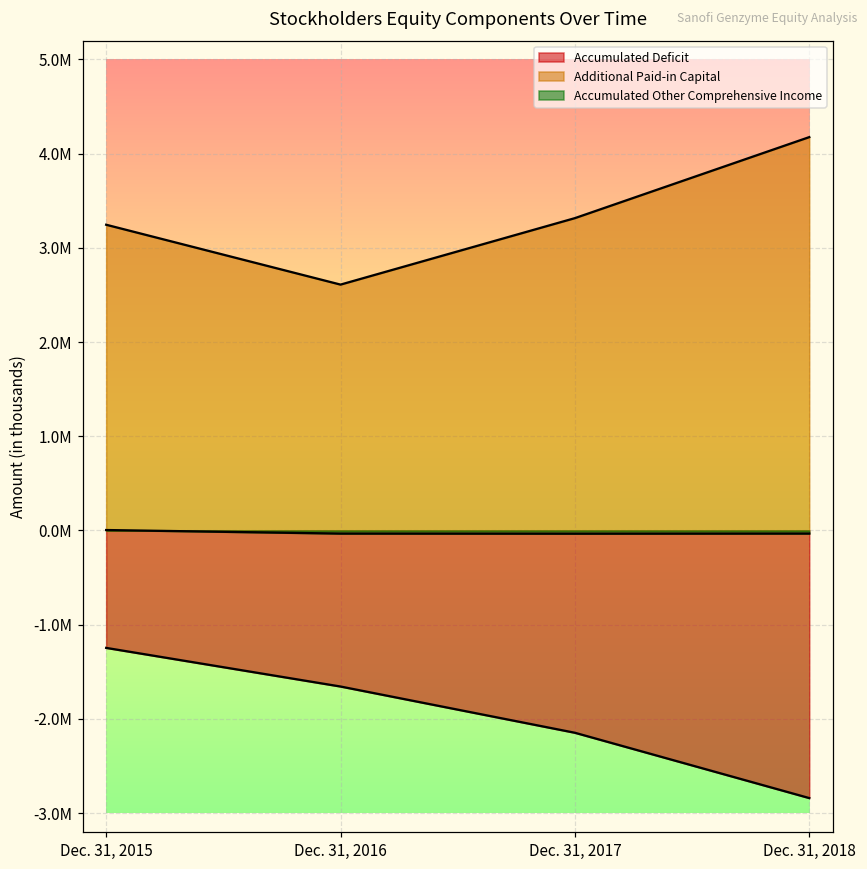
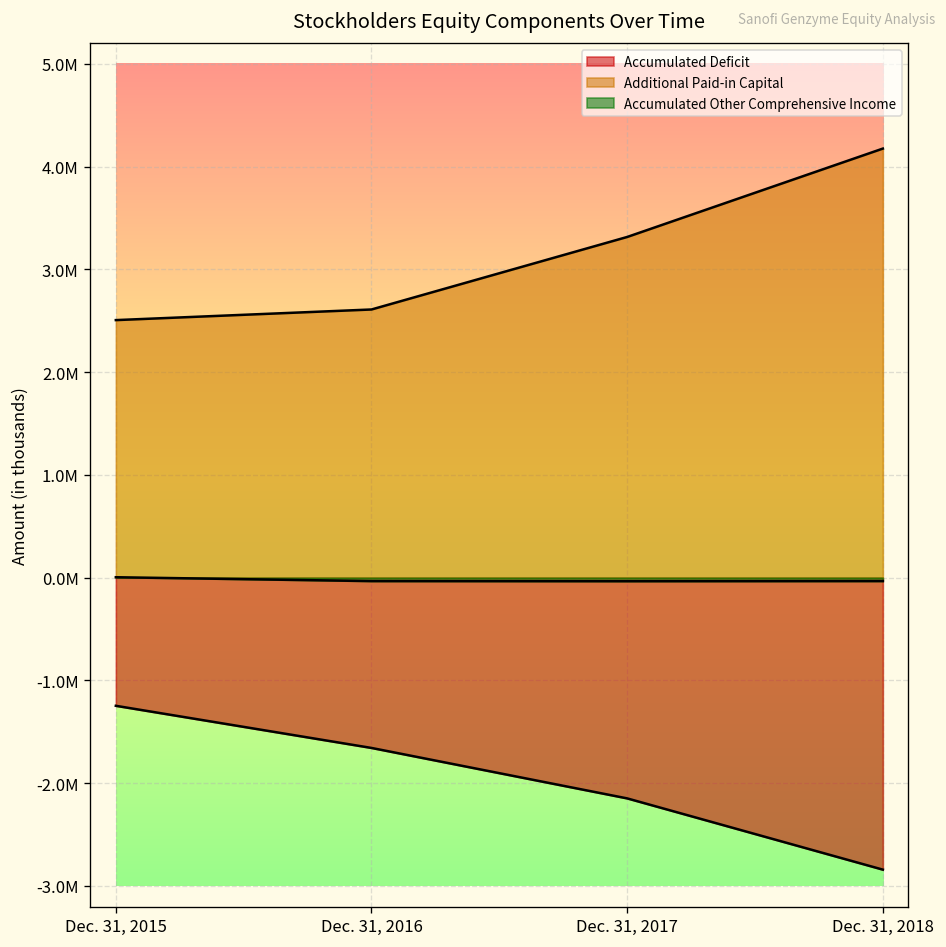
  {
    "Additional Paid-in Capital": {
-     "Dec. 31, 2015": 3200000,
+     "Dec. 31, 2015": 2500000,
      "Dec. 31, 2016": 2600000,
      "Dec. 31, 2017": 3300000,
      "Dec. 31, 2018": 4200000
    }
  }
